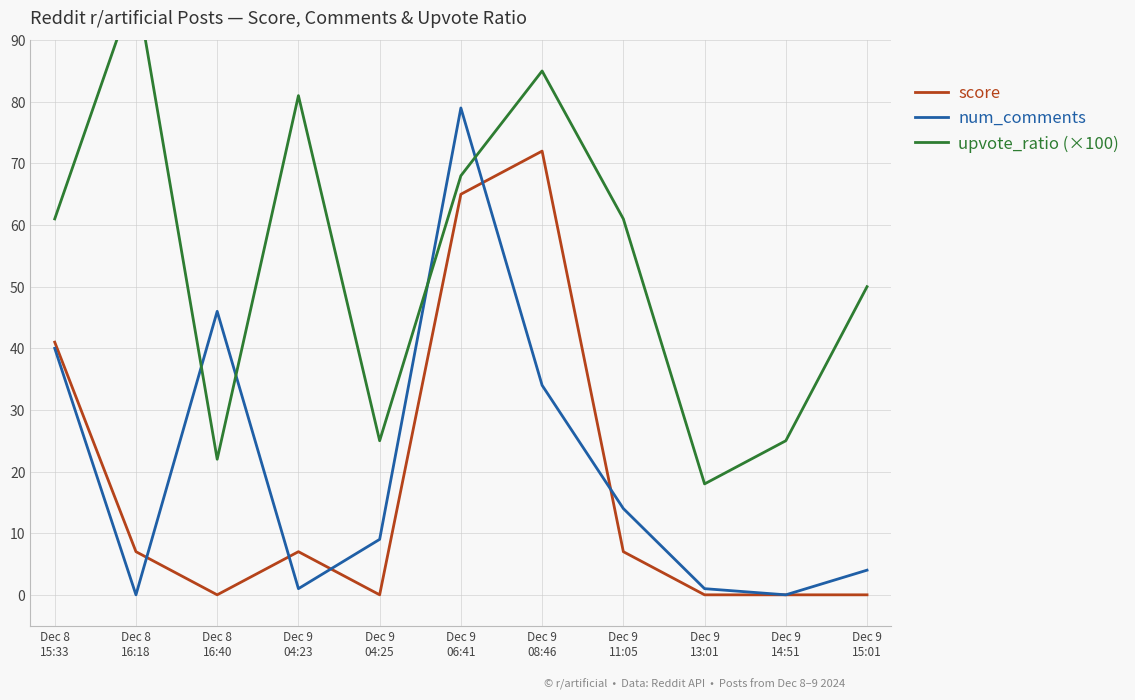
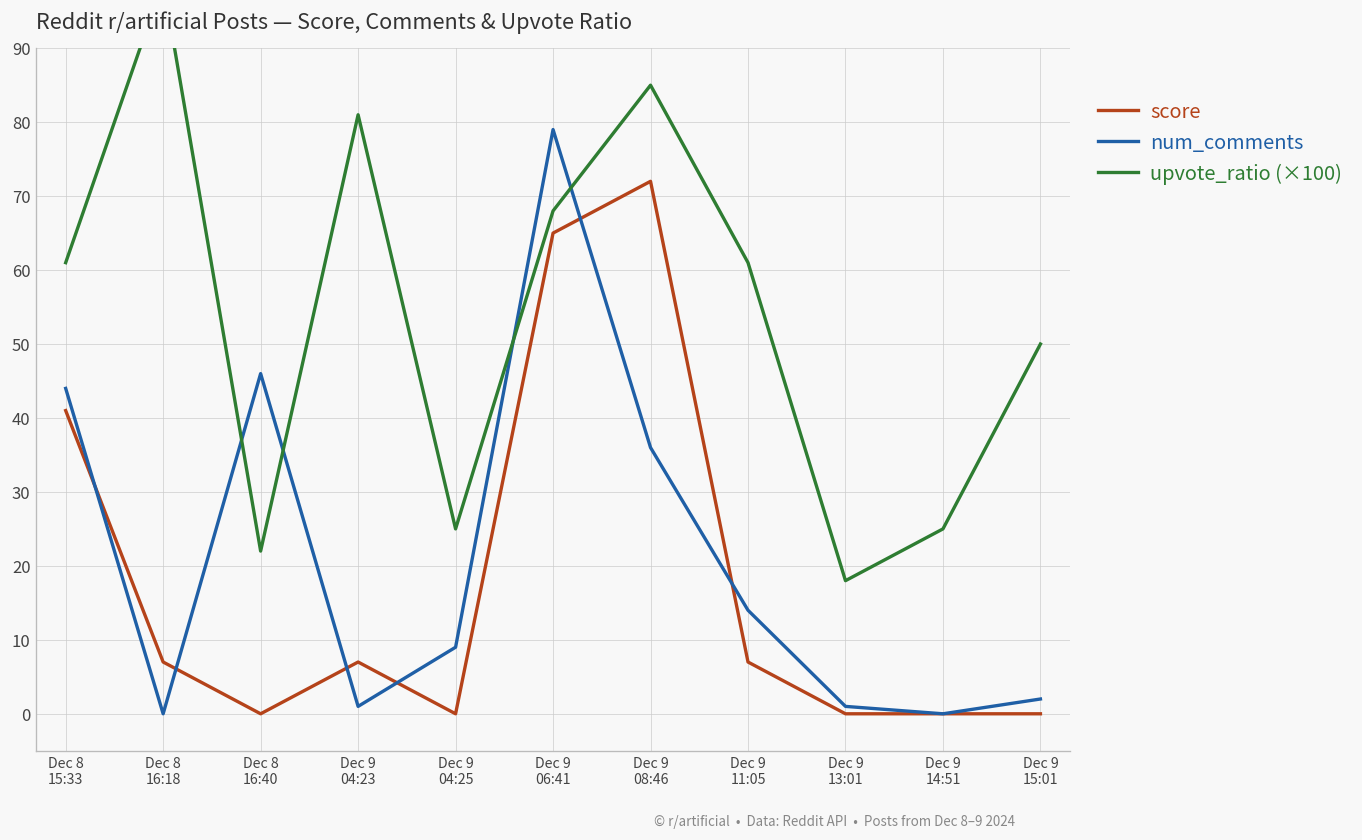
  {
    "score": {
      "Dec 8 15:33": 41,
      "Dec 8 16:18": 7,
      "Dec 8 16:40": 0,
      "Dec 9 04:23": 7,
      "Dec 9 04:25": 0,
      "Dec 9 06:41": 65,
      "Dec 9 08:46": 72,
      "Dec 9 11:05": 7,
      "Dec 9 13:01": 0,
      "Dec 9 15:01": 0
    },
    "num_comments": {
-     "Dec 8 15:33": 40,
+     "Dec 8 15:33": 44,
      "Dec 8 16:18": 0,
      "Dec 8 16:40": 46,
      "Dec 9 04:23": 1,
      "Dec 9 04:25": 9,
      "Dec 9 06:41": 79,
-     "Dec 9 08:46": 34,
+     "Dec 9 08:46": 36,
      "Dec 9 11:05": 14,
      "Dec 9 13:01": 1,
-     "Dec 9 15:01": 4
+     "Dec 9 15:01": 2
    },
    "upvote_ratio (×100)": {
      "Dec 8 15:33": 61,
      "Dec 8 16:40": 22,
      "Dec 9 04:23": 81,
      "Dec 9 04:25": 25,
      "Dec 9 06:41": 68,
      "Dec 9 08:46": 85,
      "Dec 9 11:05": 61,
      "Dec 9 13:01": 18,
      "Dec 9 14:51": 25,
      "Dec 9 15:01": 50
    }
  }
